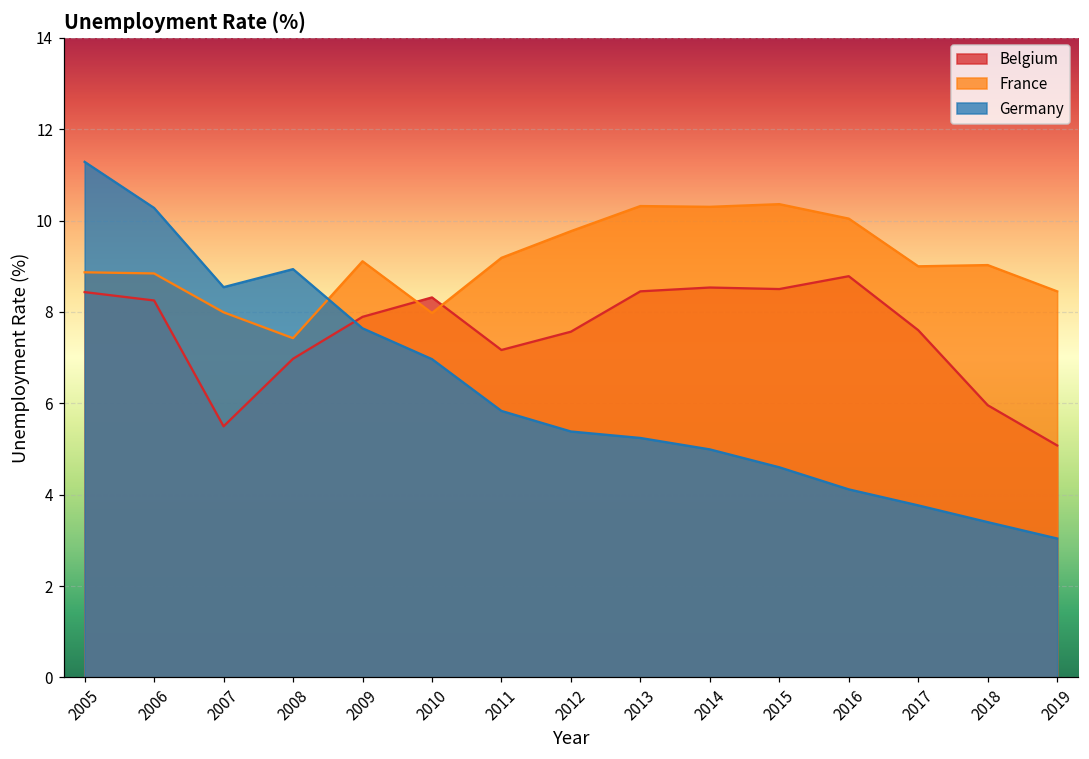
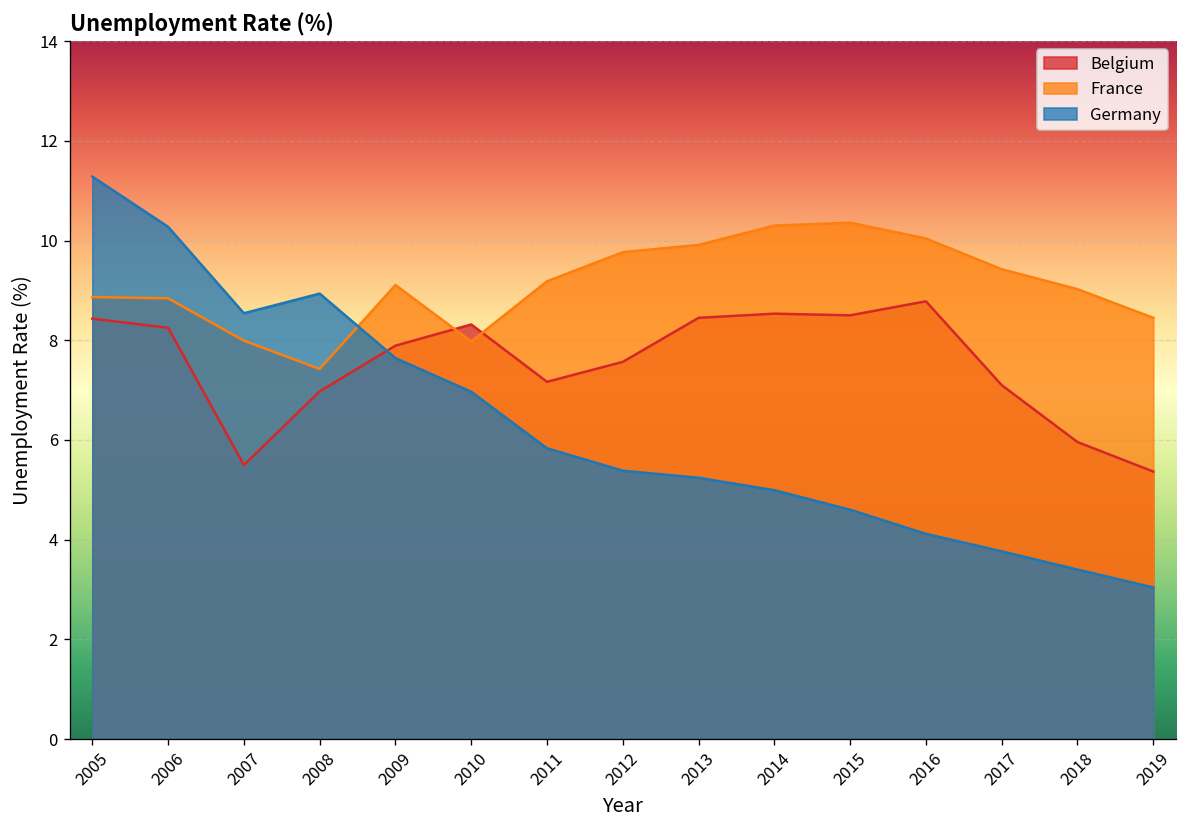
  {
    "Belgium": {
      "2005": 8.4,
      "2006": 8.3,
      "2007": 5.5,
      "2008": 7.0,
      "2009": 7.9,
      "2010": 8.3,
      "2011": 7.2,
      "2012": 7.6,
      "2013": 8.5,
      "2014": 8.5,
      "2015": 8.5,
      "2016": 8.8,
-     "2017": 7.6,
+     "2017": 7.1,
      "2018": 6.0,
-     "2019": 5.1
+     "2019": 5.4
    },
    "France": {
      "2005": 8.9,
      "2006": 8.8,
      "2007": 8.0,
      "2008": 7.4,
      "2009": 9.1,
      "2010": 8.0,
      "2011": 9.2,
      "2012": 9.8,
-     "2013": 10.3,
+     "2013": 9.9,
      "2014": 10.3,
      "2015": 10.4,
      "2016": 10.0,
-     "2017": 9.0,
+     "2017": 9.4,
      "2018": 9.0,
      "2019": 8.5
    },
    "Germany": {
      "2005": 11.3,
      "2006": 10.3,
      "2007": 8.5,
      "2008": 8.9,
      "2009": 7.6,
      "2010": 7.0,
      "2011": 5.8,
      "2012": 5.4,
      "2013": 5.2,
      "2014": 5.0,
      "2015": 4.6,
      "2016": 4.1,
      "2017": 3.8,
      "2018": 3.4,
      "2019": 3.0
    }
  }
